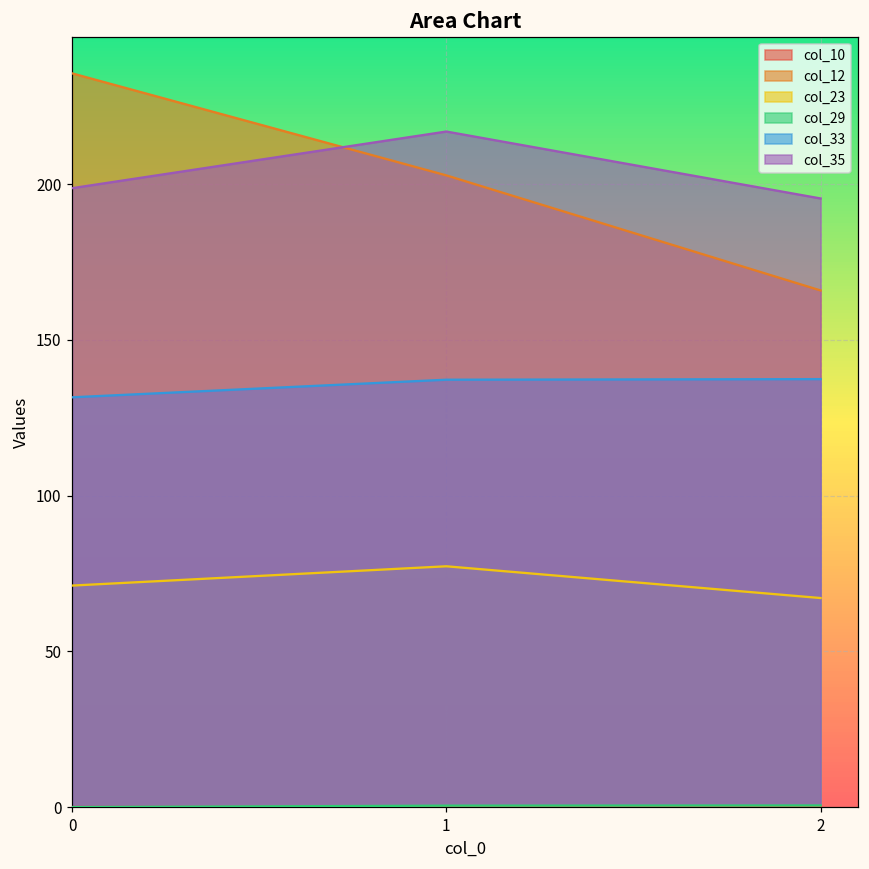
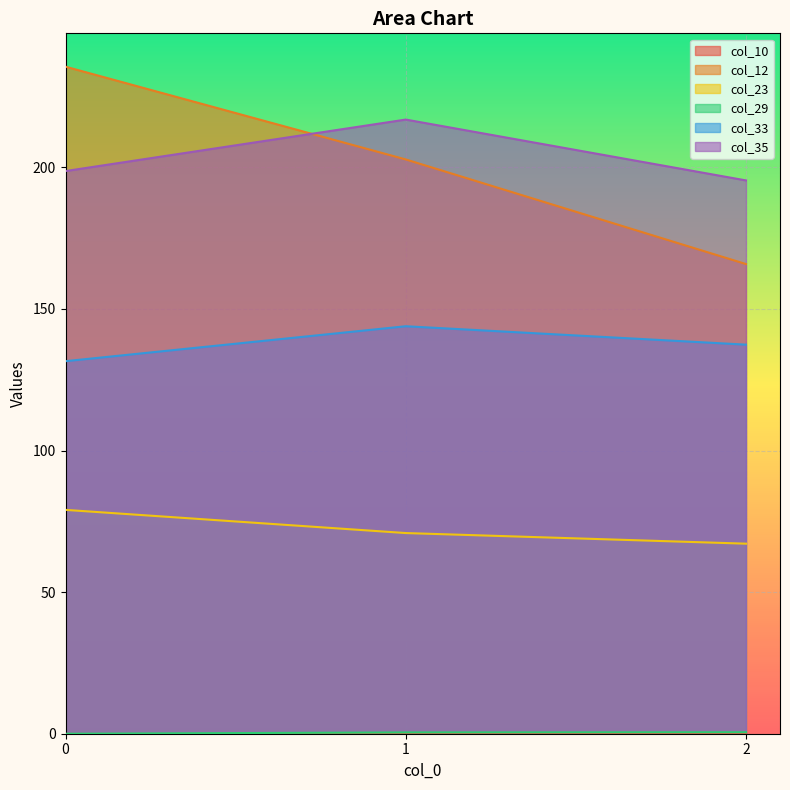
  {
    "col_23": {
-     "0": 71,
-     "1": 77,
+     "0": 79,
+     "1": 71,
      "2": 67
    },
    "col_33": {
      "0": 132,
-     "1": 137,
+     "1": 144,
      "2": 137
    },
    "col_35": {
      "0": 199,
      "1": 217,
      "2": 195
    }
  }
